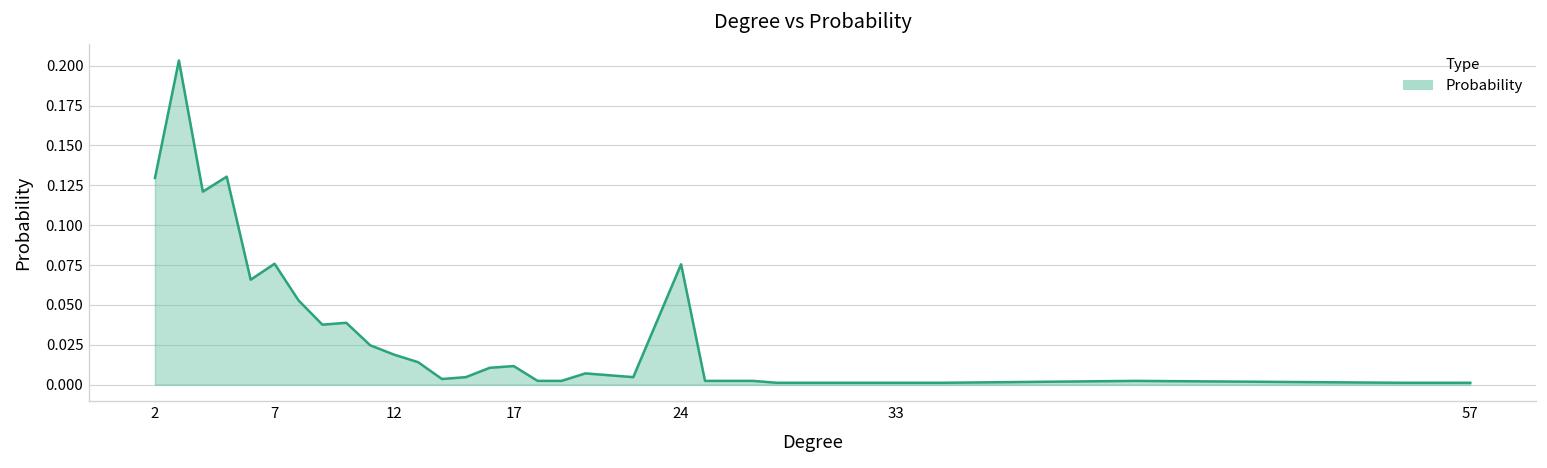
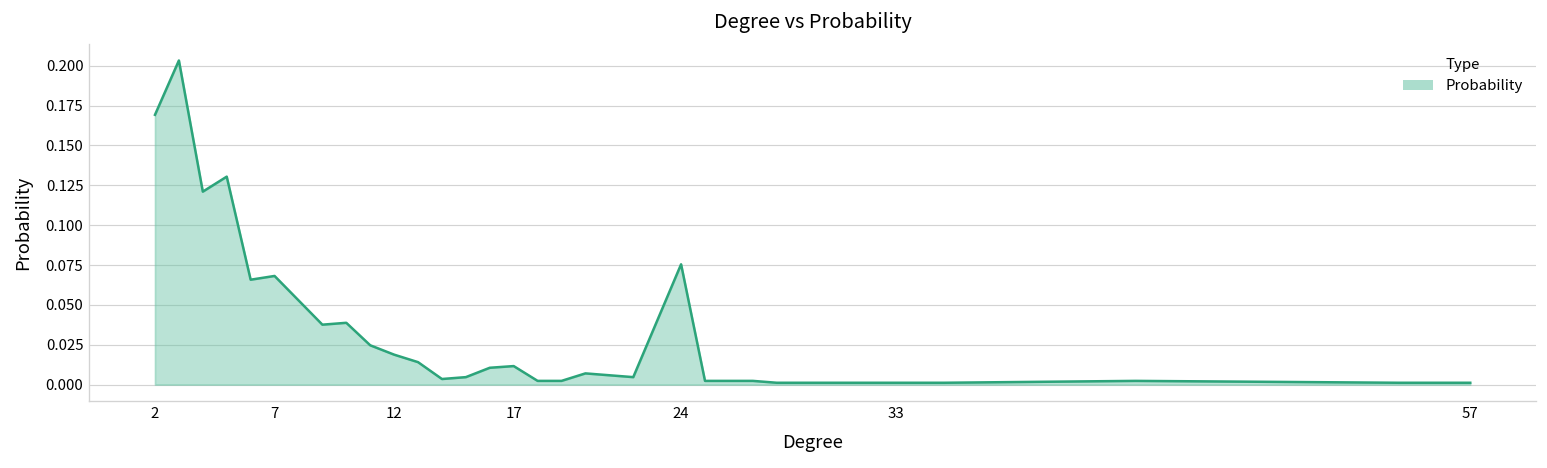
  {
-   "2": 0.130,
-   "7": 0.076,
+   "2": 0.169,
+   "7": 0.068,
    "12": 0.019,
    "17": 0.012,
    "24": 0.075,
    "33": 0.001,
    "57": 0.001
  }
